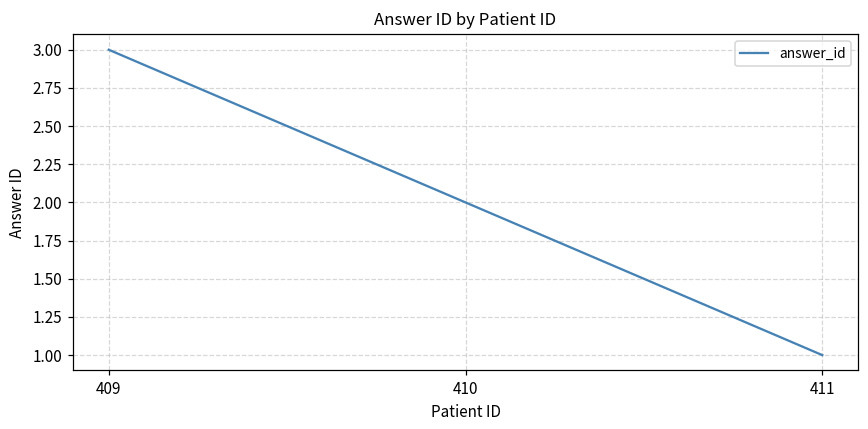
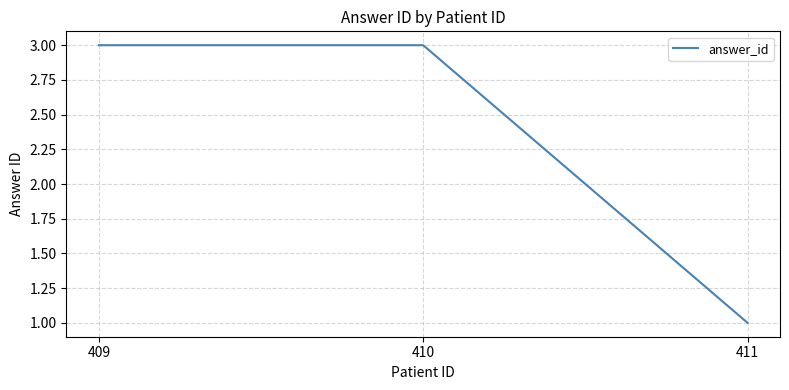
  {
    "409": 3,
-   "410": 2,
+   "410": 3,
    "411": 1
  }
